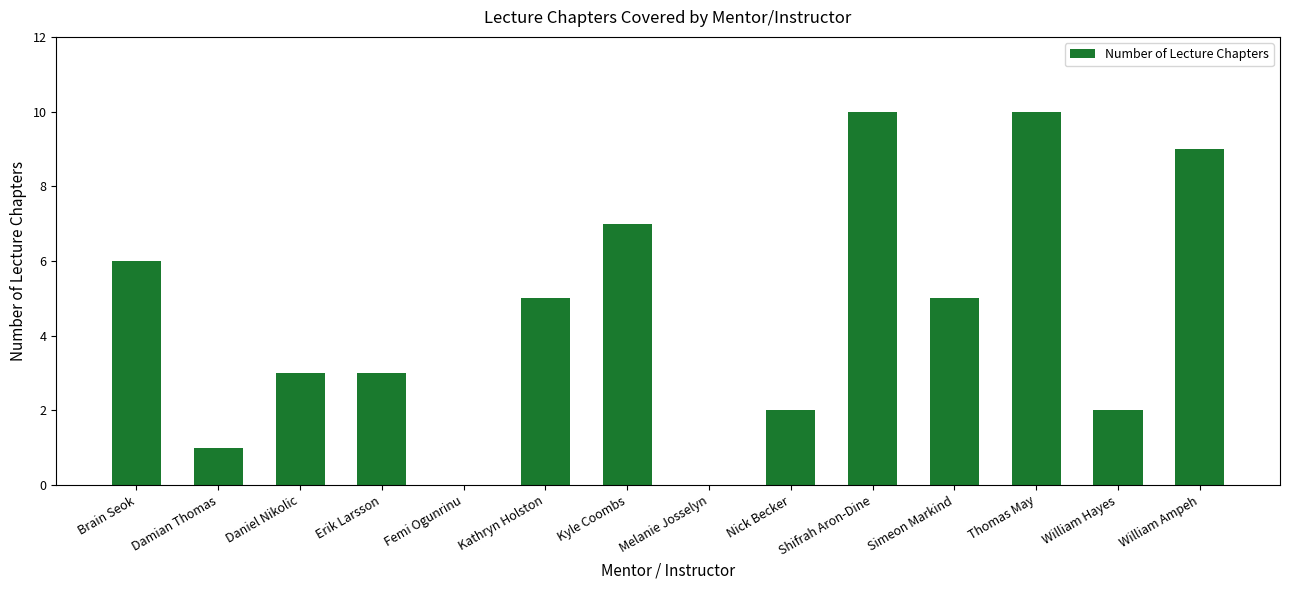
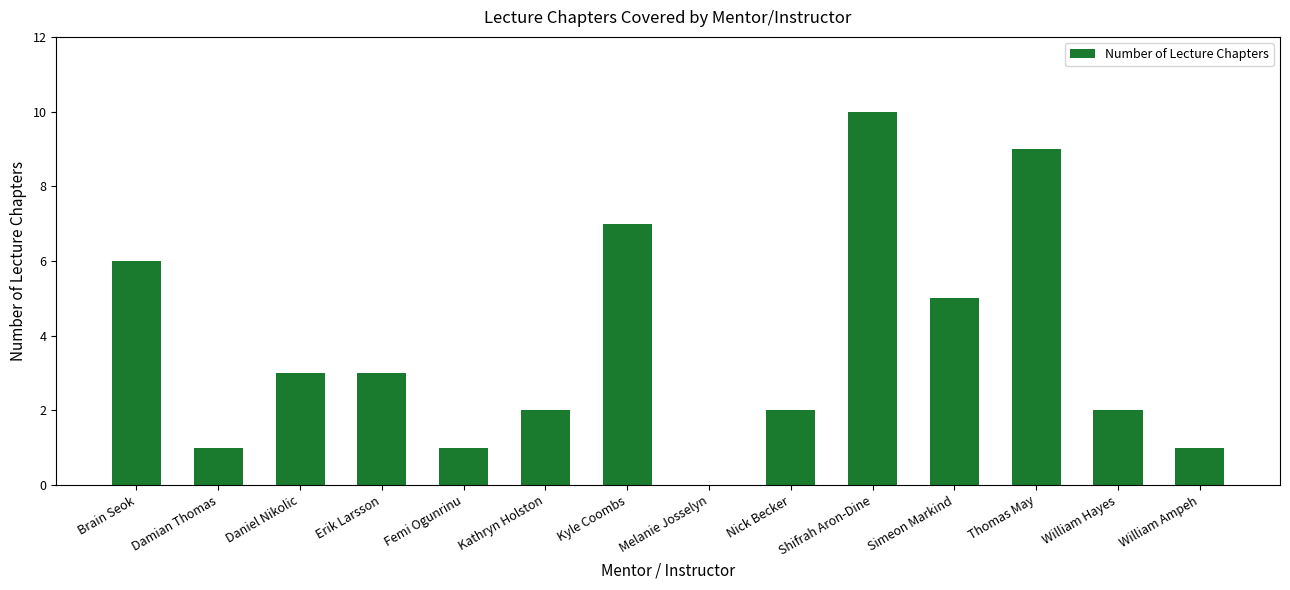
  {
    "Brain Seok": 6,
    "Damian Thomas": 1,
    "Daniel Nikolic": 3,
    "Erik Larsson": 3,
-   "Femi Ogunrinu": 0,
-   "Kathryn Holston": 5,
+   "Femi Ogunrinu": 1,
+   "Kathryn Holston": 2,
    "Kyle Coombs": 7,
    "Melanie Josselyn": 0,
    "Nick Becker": 2,
    "Shifrah Aron-Dine": 10,
    "Simeon Markind": 5,
-   "Thomas May": 10,
+   "Thomas May": 9,
    "William Hayes": 2,
-   "William Ampeh": 9
+   "William Ampeh": 1
  }
